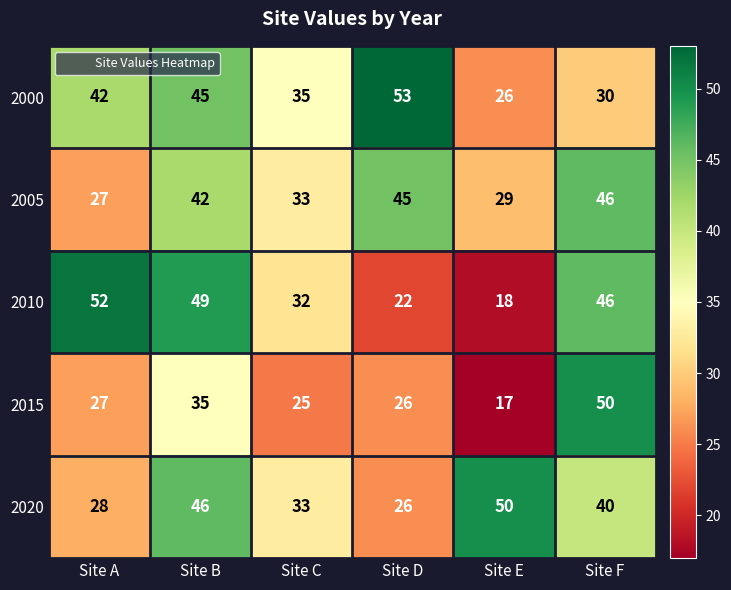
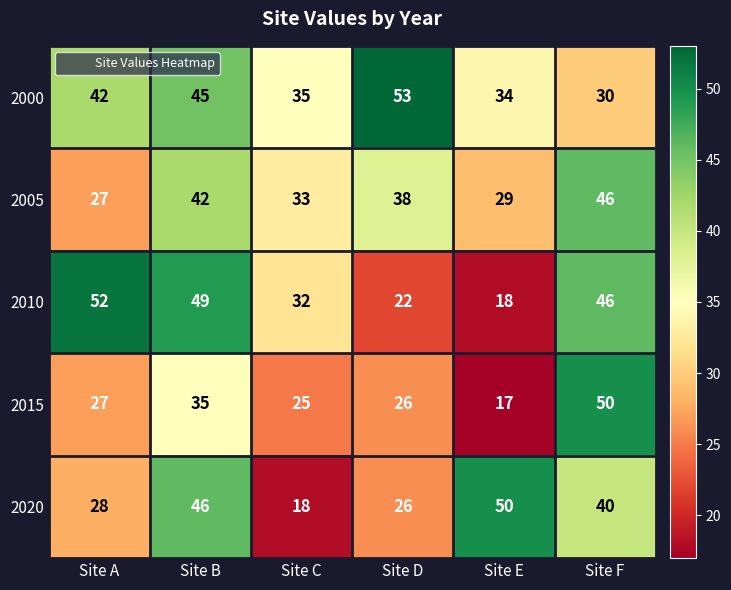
  {
    "2000": {
      "Site A": 42,
      "Site B": 45,
      "Site C": 35,
      "Site D": 53,
-     "Site E": 26,
+     "Site E": 34,
      "Site F": 30
    },
    "2005": {
      "Site A": 27,
      "Site B": 42,
      "Site C": 33,
-     "Site D": 45,
+     "Site D": 38,
      "Site E": 29,
      "Site F": 46
    },
    "2010": {
      "Site A": 52,
      "Site B": 49,
      "Site C": 32,
      "Site D": 22,
      "Site E": 18,
      "Site F": 46
    },
    "2015": {
      "Site A": 27,
      "Site B": 35,
      "Site C": 25,
      "Site D": 26,
      "Site E": 17,
      "Site F": 50
    },
    "2020": {
      "Site A": 28,
      "Site B": 46,
-     "Site C": 33,
+     "Site C": 18,
      "Site D": 26,
      "Site E": 50,
      "Site F": 40
    }
  }
